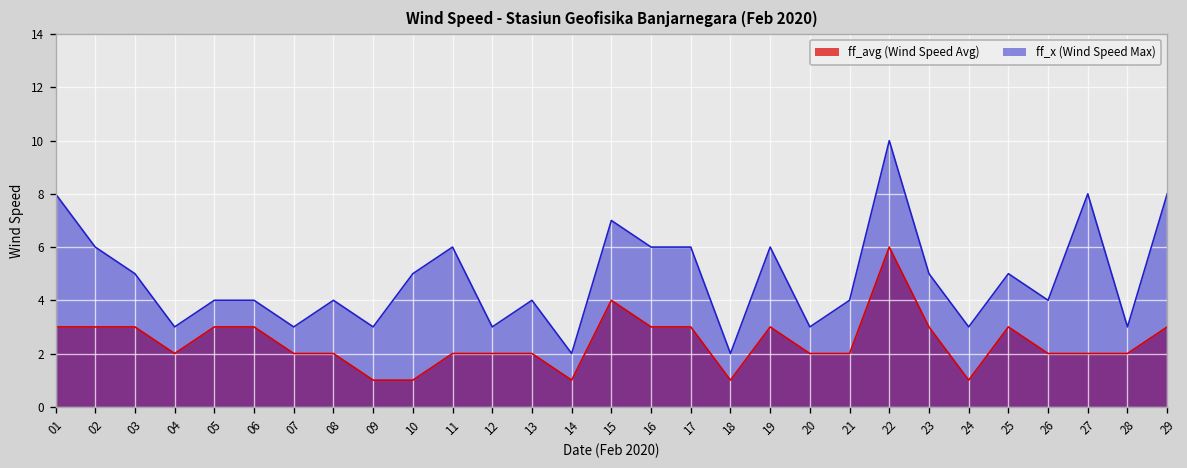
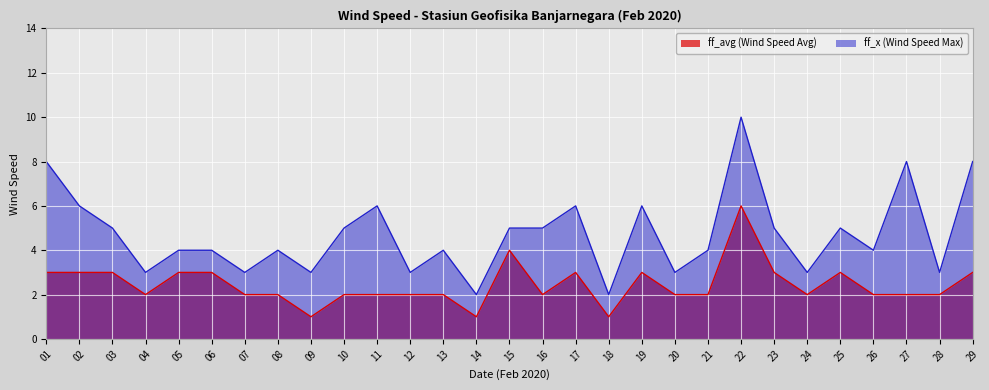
  {
    "ff_avg (Wind Speed Avg)": {
      "01": 3,
      "02": 3,
      "03": 3,
      "04": 2,
      "05": 3,
      "06": 3,
      "07": 2,
      "08": 2,
      "09": 1,
-     "10": 1,
+     "10": 2,
      "11": 2,
      "12": 2,
      "13": 2,
      "14": 1,
      "15": 4,
-     "16": 3,
+     "16": 2,
      "17": 3,
      "18": 1,
      "19": 3,
      "20": 2,
      "21": 2,
      "22": 6,
      "23": 3,
-     "24": 1,
+     "24": 2,
      "25": 3,
      "26": 2,
      "27": 2,
      "28": 2,
      "29": 3
    },
    "ff_x (Wind Speed Max)": {
      "01": 8,
      "02": 6,
      "03": 5,
      "04": 3,
      "05": 4,
      "06": 4,
      "07": 3,
      "08": 4,
      "09": 3,
      "10": 5,
      "11": 6,
      "12": 3,
      "13": 4,
      "14": 2,
-     "15": 7,
-     "16": 6,
+     "15": 5,
+     "16": 5,
      "17": 6,
      "18": 2,
      "19": 6,
      "20": 3,
      "21": 4,
      "22": 10,
      "23": 5,
      "24": 3,
      "25": 5,
      "26": 4,
      "27": 8,
      "28": 3,
      "29": 8
    }
  }
